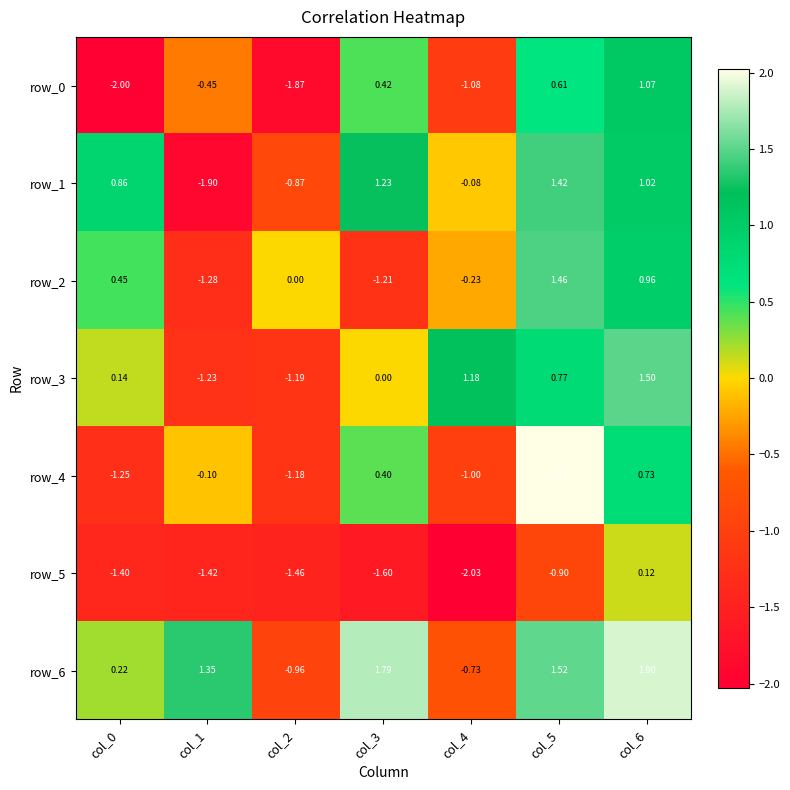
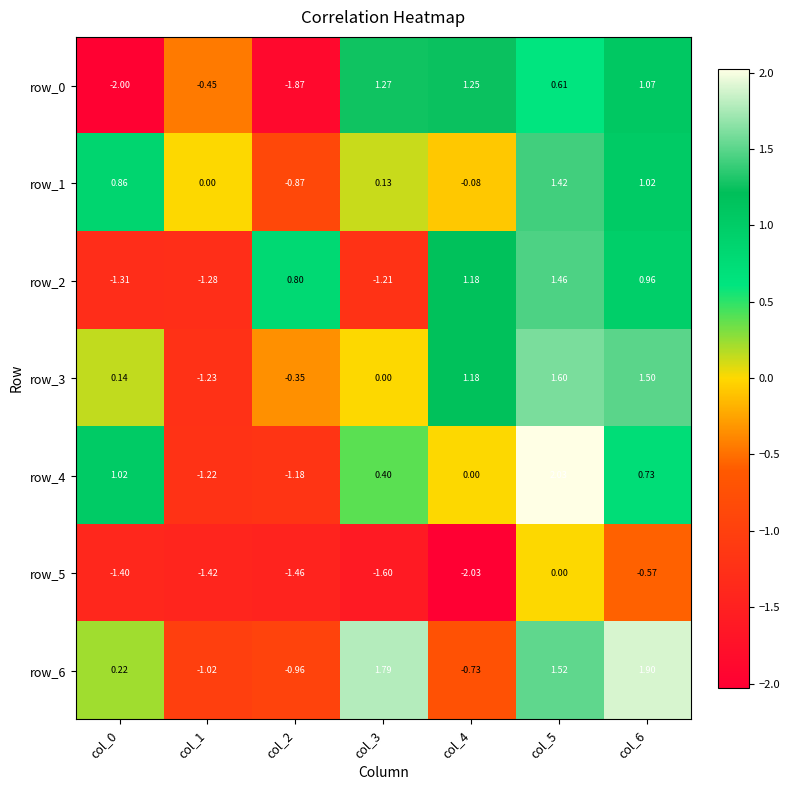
  {
    "row_0": {
      "col_0": -2.00,
      "col_1": -0.45,
      "col_2": -1.87,
-     "col_3": 0.42,
-     "col_4": -1.08,
+     "col_3": 1.27,
+     "col_4": 1.25,
      "col_5": 0.61,
      "col_6": 1.07
    },
    "row_1": {
      "col_0": 0.86,
-     "col_1": -1.90,
+     "col_1": 0.00,
      "col_2": -0.87,
-     "col_3": 1.23,
+     "col_3": 0.13,
      "col_4": -0.08,
      "col_5": 1.42,
      "col_6": 1.02
    },
    "row_2": {
-     "col_0": 0.45,
+     "col_0": -1.31,
      "col_1": -1.28,
-     "col_2": 0.00,
+     "col_2": 0.80,
      "col_3": -1.21,
-     "col_4": -0.23,
+     "col_4": 1.18,
      "col_5": 1.46,
      "col_6": 0.96
    },
    "row_3": {
      "col_0": 0.14,
      "col_1": -1.23,
-     "col_2": -1.19,
+     "col_2": -0.35,
      "col_3": 0.00,
      "col_4": 1.18,
-     "col_5": 0.77,
+     "col_5": 1.60,
      "col_6": 1.50
    },
    "row_4": {
-     "col_0": -1.25,
-     "col_1": -0.10,
+     "col_0": 1.02,
+     "col_1": -1.22,
      "col_2": -1.18,
      "col_3": 0.40,
-     "col_4": -1.00,
+     "col_4": 0.00,
      "col_6": 0.73
    },
    "row_5": {
      "col_0": -1.40,
      "col_1": -1.42,
      "col_2": -1.46,
      "col_3": -1.60,
      "col_4": -2.03,
-     "col_5": -0.90,
-     "col_6": 0.12
+     "col_5": 0.00,
+     "col_6": -0.57
    },
    "row_6": {
      "col_0": 0.22,
-     "col_1": 1.35,
+     "col_1": -1.02,
      "col_2": -0.96,
      "col_3": 1.79,
      "col_4": -0.73,
      "col_5": 1.52,
      "col_6": 1.90
    }
  }
